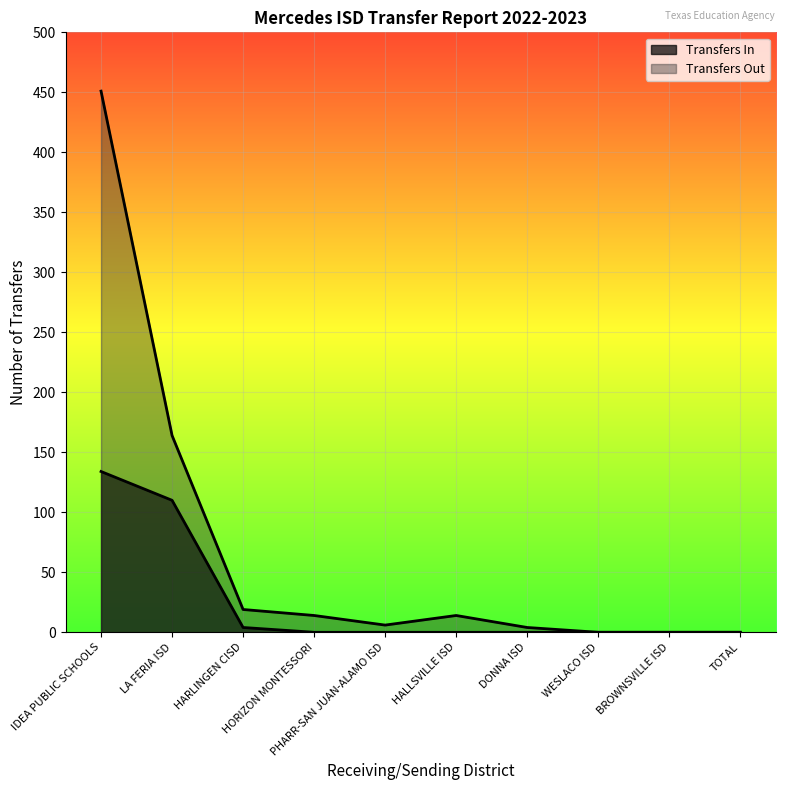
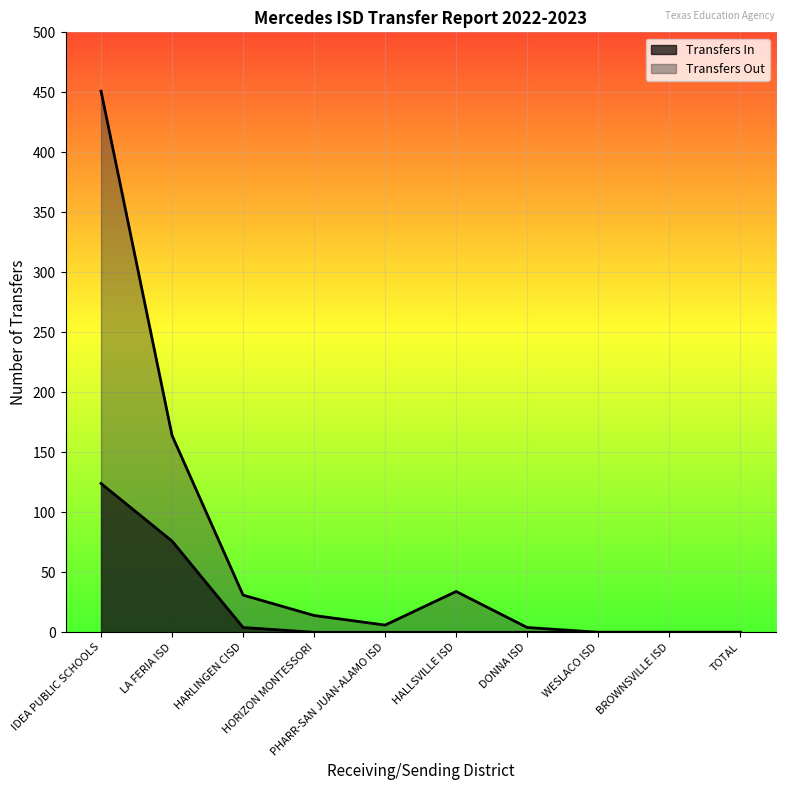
  {
    "Transfers In": {
-     "IDEA PUBLIC SCHOOLS": 134,
-     "LA FERIA ISD": 110,
+     "IDEA PUBLIC SCHOOLS": 124,
+     "LA FERIA ISD": 76,
      "HARLINGEN CISD": 4,
      "HORIZON MONTESSORI": 0,
      "PHARR-SAN JUAN-ALAMO ISD": 0,
      "HALLSVILLE ISD": 0,
      "DONNA ISD": 0
    },
    "Transfers Out": {
      "IDEA PUBLIC SCHOOLS": 451,
      "LA FERIA ISD": 164,
-     "HARLINGEN CISD": 19,
+     "HARLINGEN CISD": 31,
      "HORIZON MONTESSORI": 14,
      "PHARR-SAN JUAN-ALAMO ISD": 6,
-     "HALLSVILLE ISD": 14,
+     "HALLSVILLE ISD": 34,
      "DONNA ISD": 4
    }
  }
